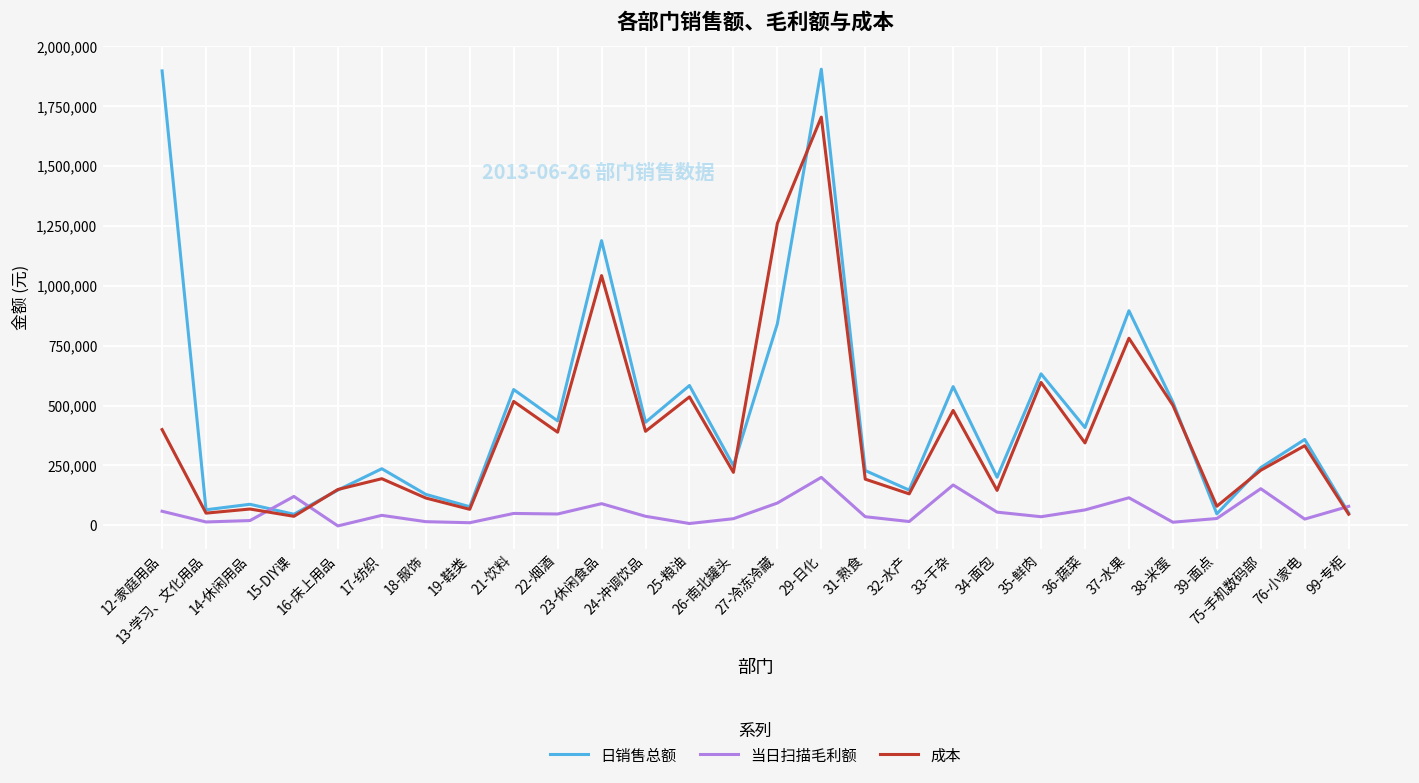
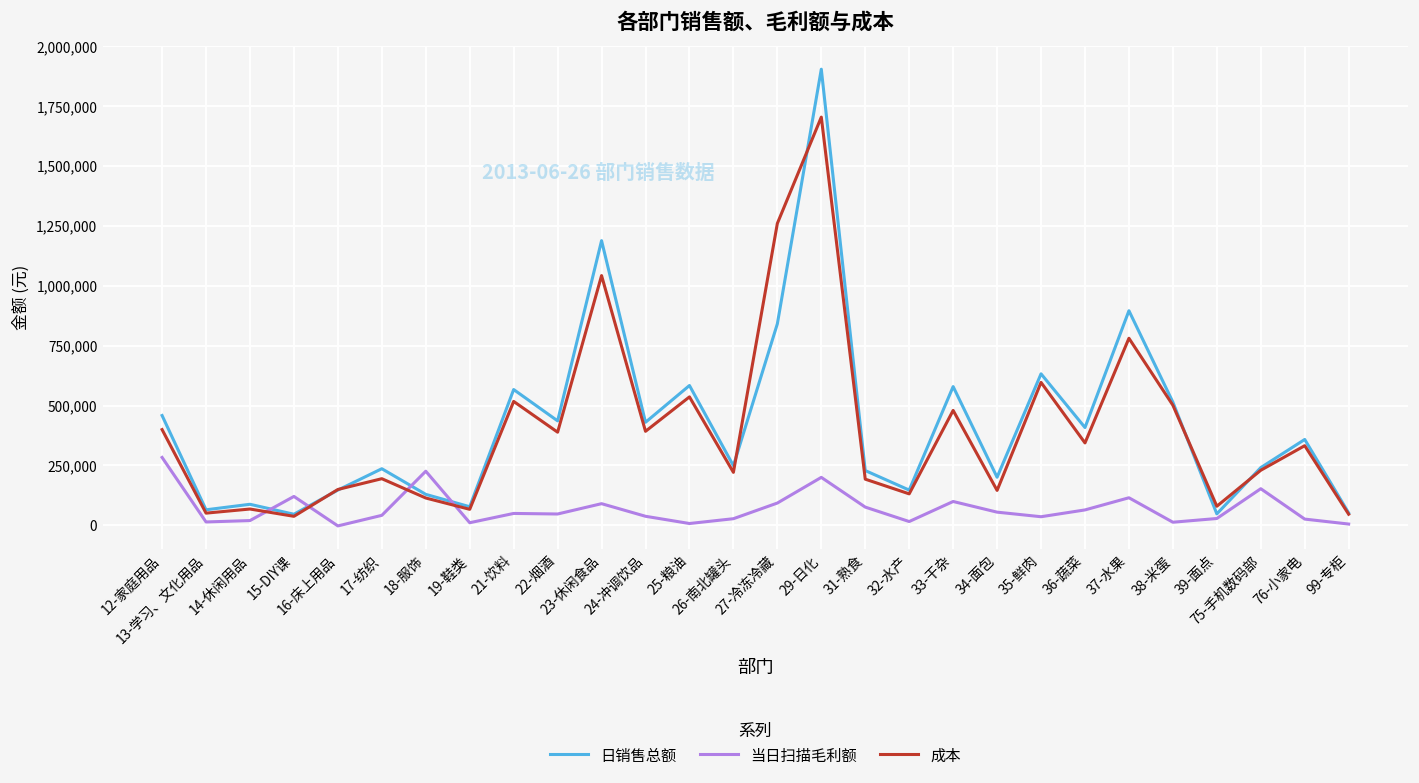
  {
    "日销售总额": {
-     "12-家庭用品": "1,900,000",
+     "12-家庭用品": "460,000",
      "13-学习、文化用品": "60,000",
      "14-休闲用品": "90,000",
      "17-纺织": "240,000",
      "18-服饰": "130,000",
      "21-饮料": "570,000",
      "22-烟酒": "440,000",
      "23-休闲食品": "1,190,000",
      "24-冲调饮品": "430,000",
      "25-粮油": "580,000",
      "26-南北罐头": "250,000",
      "27-冷冻冷藏": "840,000",
      "29-日化": "1,900,000",
      "31-熟食": "230,000",
      "32-水产": "150,000",
      "33-干杂": "580,000",
      "34-面包": "200,000",
      "35-鲜肉": "630,000",
      "36-蔬菜": "410,000",
      "37-水果": "900,000",
      "38-米蛋": "510,000",
      "39-面点": "50,000",
      "76-小家电": "360,000"
    },
    "当日扫描毛利额": {
-     "12-家庭用品": "60,000",
+     "12-家庭用品": "280,000",
      "13-学习、文化用品": "10,000",
      "14-休闲用品": "20,000",
      "15-DIY课": "120,000",
      "16-床上用品": "0",
      "17-纺织": "40,000",
-     "18-服饰": "20,000",
+     "18-服饰": "230,000",
      "19-鞋类": "10,000",
      "21-饮料": "50,000",
      "22-烟酒": "50,000",
      "23-休闲食品": "90,000",
      "24-冲调饮品": "40,000",
      "25-粮油": "10,000",
      "26-南北罐头": "30,000",
      "27-冷冻冷藏": "90,000",
      "29-日化": "200,000",
-     "31-熟食": "40,000",
+     "31-熟食": "80,000",
      "32-水产": "20,000",
-     "33-干杂": "170,000",
+     "33-干杂": "100,000",
      "34-面包": "50,000",
      "35-鲜肉": "40,000",
      "36-蔬菜": "60,000",
      "37-水果": "120,000",
      "38-米蛋": "10,000",
      "39-面点": "30,000",
      "75-手机数码部": "150,000",
      "76-小家电": "30,000",
-     "99-专柜": "80,000"
+     "99-专柜": "10,000"
    },
    "成本": {
      "12-家庭用品": "400,000",
      "13-学习、文化用品": "50,000",
      "14-休闲用品": "70,000",
      "17-纺织": "190,000",
      "18-服饰": "110,000",
      "21-饮料": "520,000",
      "22-烟酒": "390,000",
      "23-休闲食品": "1,040,000",
      "24-冲调饮品": "390,000",
      "25-粮油": "540,000",
      "26-南北罐头": "220,000",
      "27-冷冻冷藏": "1,260,000",
      "29-日化": "1,700,000",
      "31-熟食": "190,000",
      "32-水产": "130,000",
      "33-干杂": "480,000",
      "34-面包": "150,000",
      "35-鲜肉": "600,000",
      "36-蔬菜": "340,000",
      "37-水果": "780,000",
      "38-米蛋": "500,000",
      "39-面点": "80,000",
      "76-小家电": "330,000"
    }
  }
